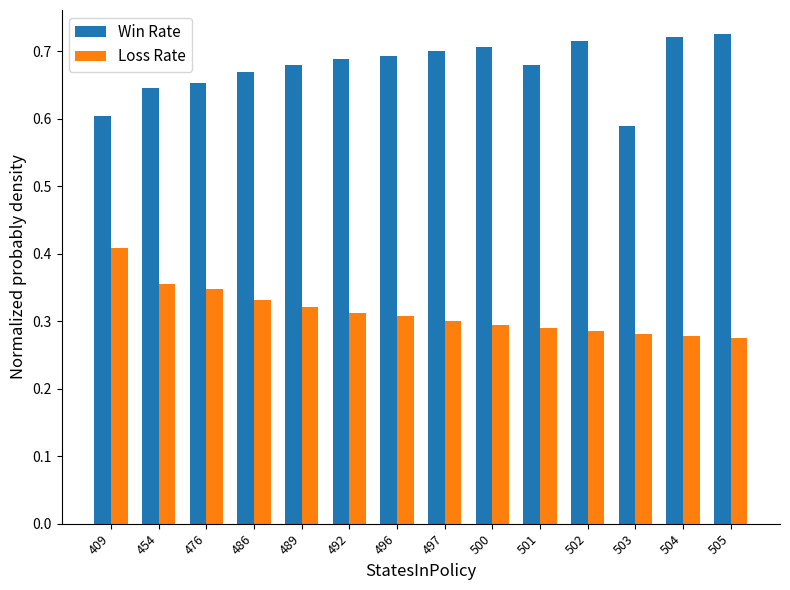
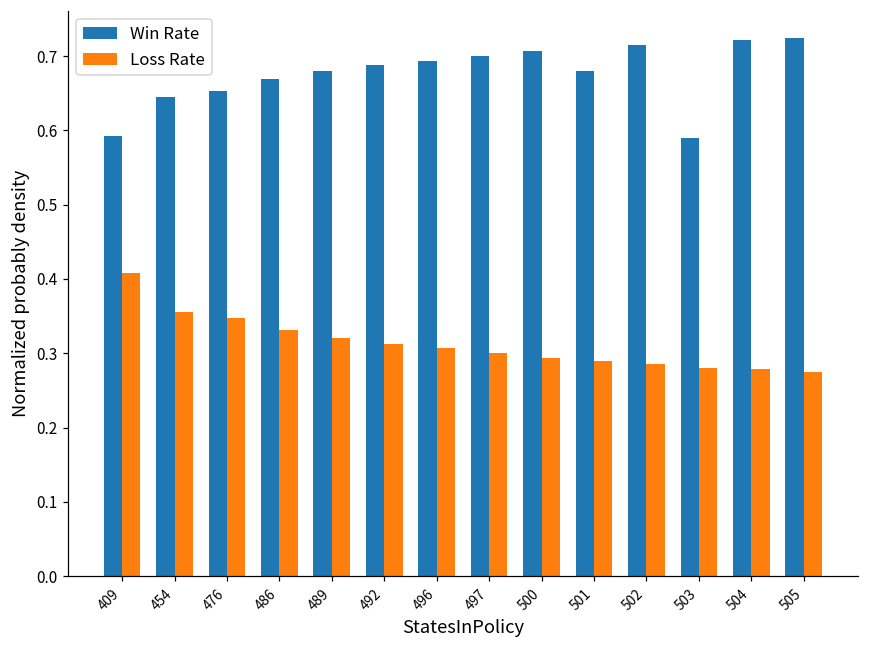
  {
    "Win Rate": {
-     "409": 0.60,
+     "409": 0.59,
      "454": 0.65,
      "476": 0.65,
      "486": 0.67,
      "489": 0.68,
      "492": 0.69,
      "496": 0.69,
      "497": 0.70,
      "500": 0.71,
      "501": 0.68,
      "502": 0.71,
      "503": 0.59,
      "504": 0.72,
      "505": 0.72
    },
    "Loss Rate": {
      "409": 0.41,
      "454": 0.36,
      "476": 0.35,
      "486": 0.33,
      "489": 0.32,
      "492": 0.31,
      "496": 0.31,
      "497": 0.30,
      "500": 0.29,
      "501": 0.29,
      "502": 0.29,
      "503": 0.28,
      "504": 0.28,
      "505": 0.28
    }
  }
